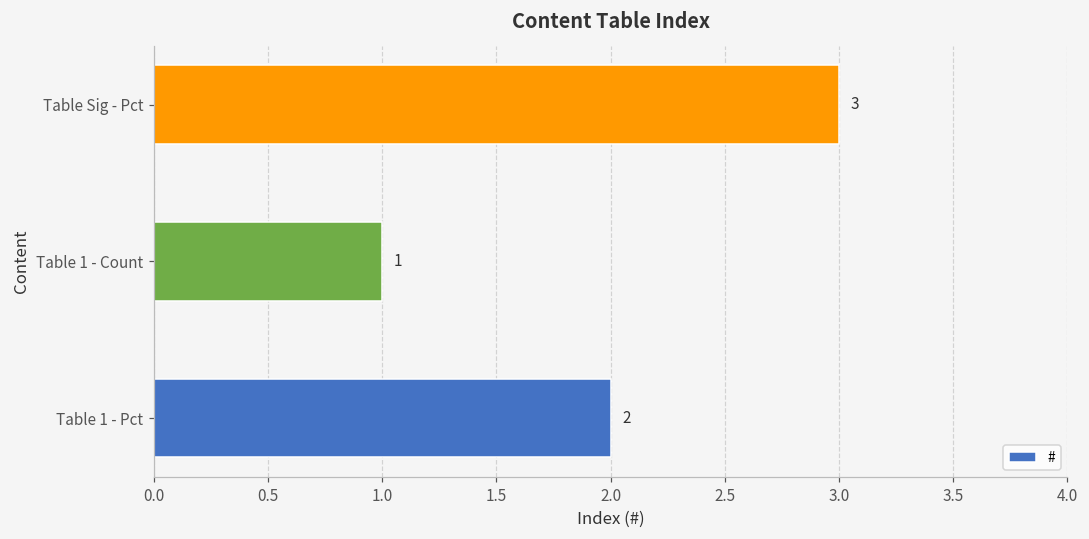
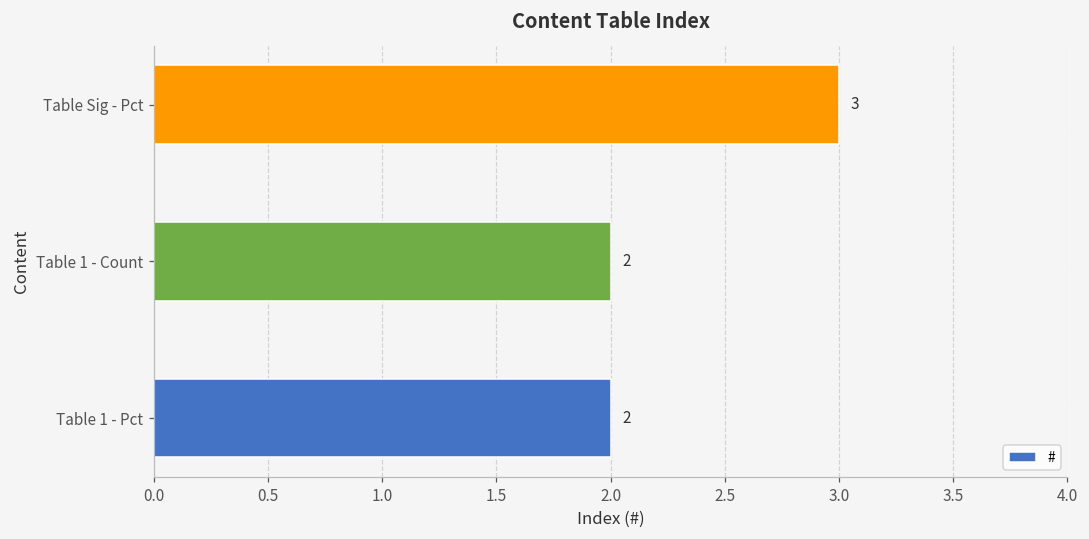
  {
    "Table Sig - Pct": 3,
-   "Table 1 - Count": 1,
+   "Table 1 - Count": 2,
    "Table 1 - Pct": 2
  }
